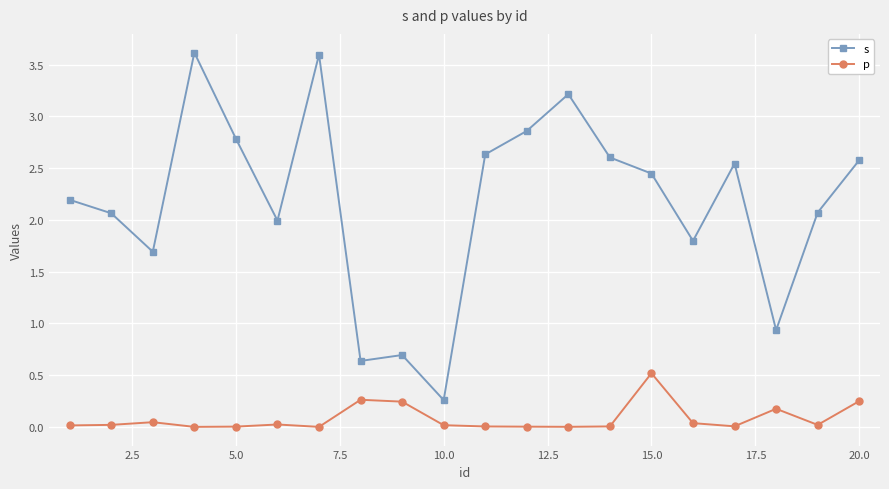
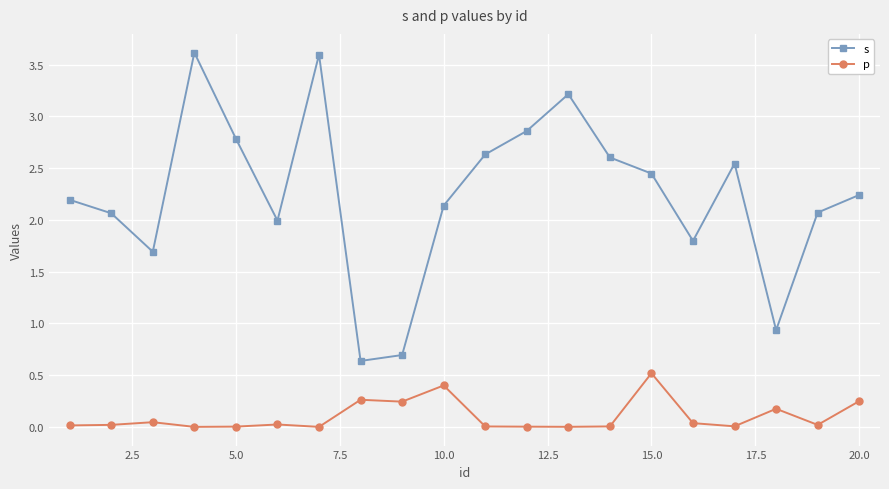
  {
    "s": {
      "5.0": 2.78,
-     "10.0": 0.26,
+     "10.0": 2.14,
      "15.0": 2.45,
-     "20.0": 2.58
+     "20.0": 2.24
    },
    "p": {
      "5.0": 0.00,
-     "10.0": 0.02,
+     "10.0": 0.40,
      "15.0": 0.52,
      "20.0": 0.25
    }
  }
